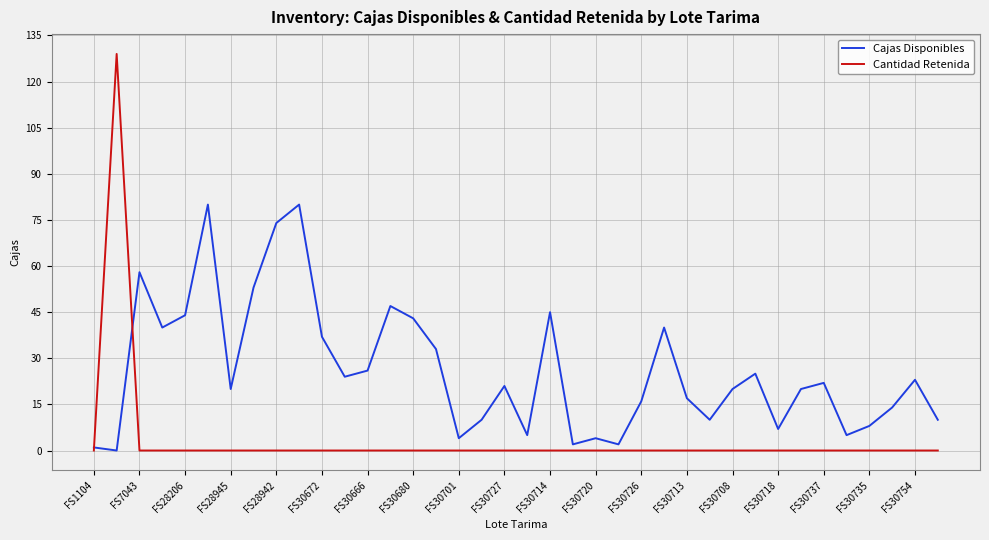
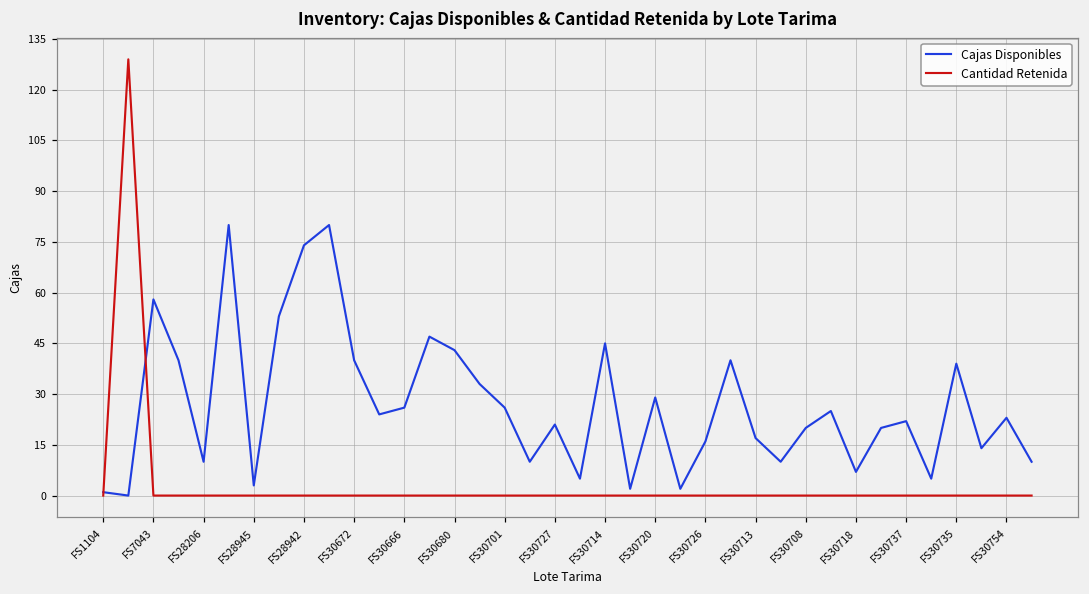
  {
    "Cajas Disponibles": {
      "FS1104": 1,
      "FS7043": 58,
-     "FS28206": 44,
-     "FS28945": 20,
+     "FS28206": 10,
+     "FS28945": 3,
      "FS28942": 74,
-     "FS30672": 37,
+     "FS30672": 40,
      "FS30666": 26,
      "FS30680": 43,
-     "FS30701": 4,
+     "FS30701": 26,
      "FS30727": 21,
      "FS30714": 45,
-     "FS30720": 4,
+     "FS30720": 29,
      "FS30726": 16,
      "FS30713": 17,
      "FS30708": 20,
      "FS30718": 7,
      "FS30737": 22,
-     "FS30735": 8,
+     "FS30735": 39,
      "FS30754": 23
    },
    "Cantidad Retenida": {
      "FS1104": 0,
      "FS7043": 0,
      "FS28206": 0,
      "FS28945": 0,
      "FS28942": 0,
      "FS30672": 0,
      "FS30666": 0,
      "FS30680": 0,
      "FS30701": 0,
      "FS30727": 0,
      "FS30714": 0,
      "FS30720": 0,
      "FS30726": 0,
      "FS30713": 0,
      "FS30708": 0,
      "FS30718": 0,
      "FS30737": 0,
      "FS30735": 0,
      "FS30754": 0
    }
  }
